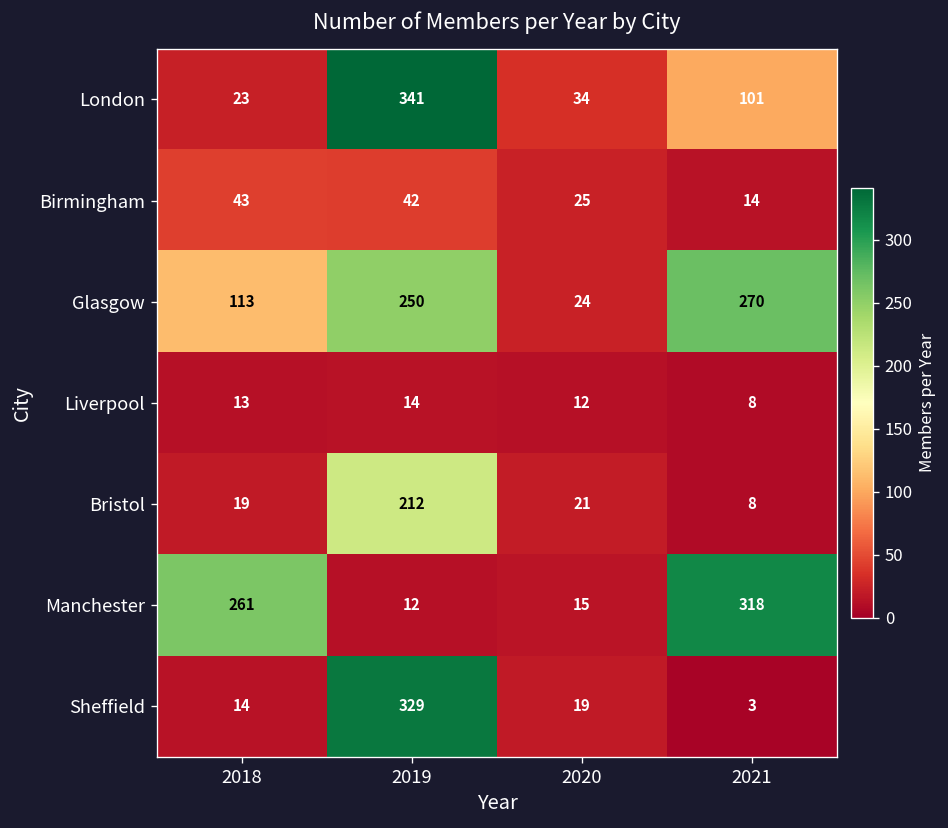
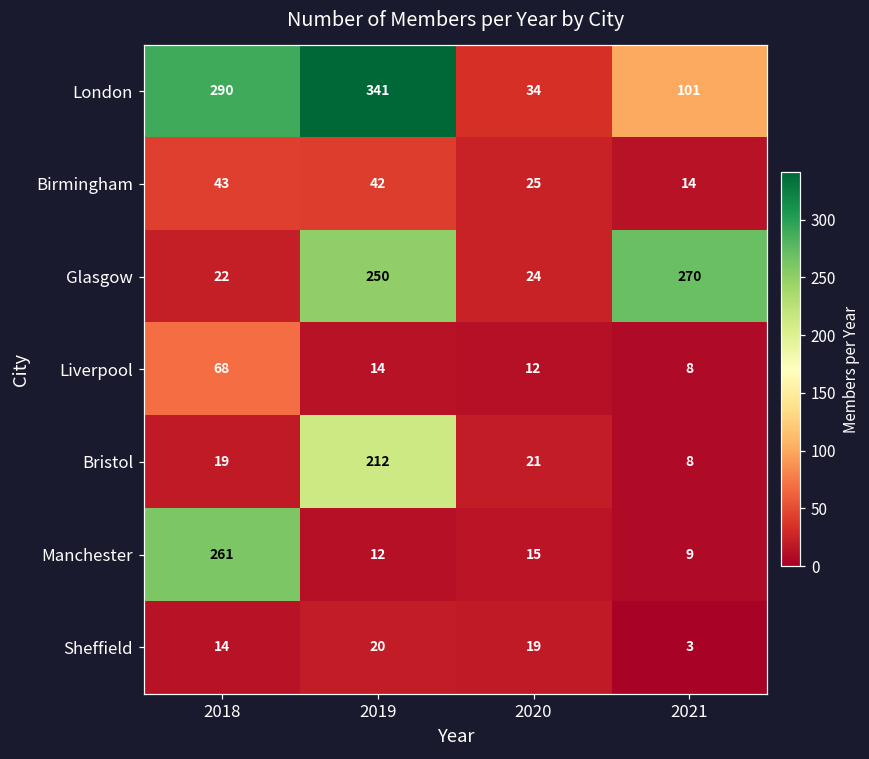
  {
    "London": {
-     "2018": 23,
+     "2018": 290,
      "2019": 341,
      "2020": 34,
      "2021": 101
    },
    "Birmingham": {
      "2018": 43,
      "2019": 42,
      "2020": 25,
      "2021": 14
    },
    "Glasgow": {
-     "2018": 113,
+     "2018": 22,
      "2019": 250,
      "2020": 24,
      "2021": 270
    },
    "Liverpool": {
-     "2018": 13,
+     "2018": 68,
      "2019": 14,
      "2020": 12,
      "2021": 8
    },
    "Bristol": {
      "2018": 19,
      "2019": 212,
      "2020": 21,
      "2021": 8
    },
    "Manchester": {
      "2018": 261,
      "2019": 12,
      "2020": 15,
-     "2021": 318
+     "2021": 9
    },
    "Sheffield": {
      "2018": 14,
-     "2019": 329,
+     "2019": 20,
      "2020": 19,
      "2021": 3
    }
  }
